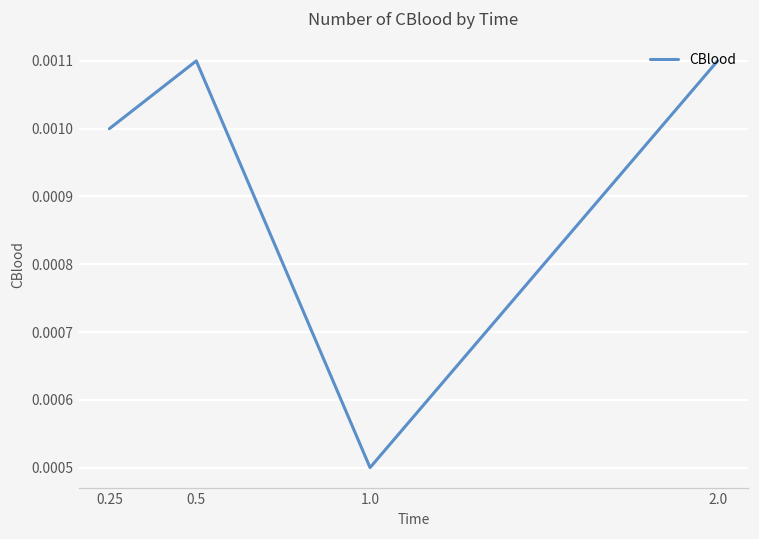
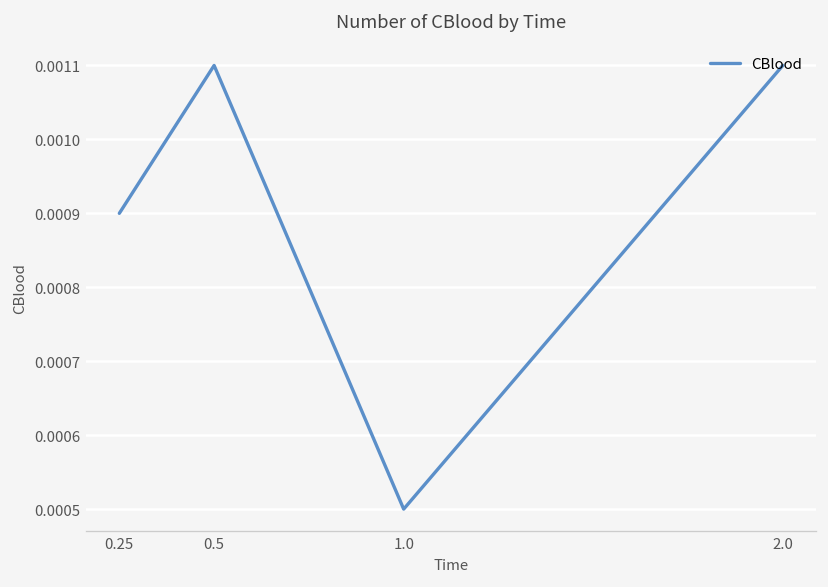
  {
-   "0.25": 0.0010,
+   "0.25": 0.0009,
    "0.5": 0.0011,
    "1.0": 0.0005,
    "2.0": 0.0011
  }
